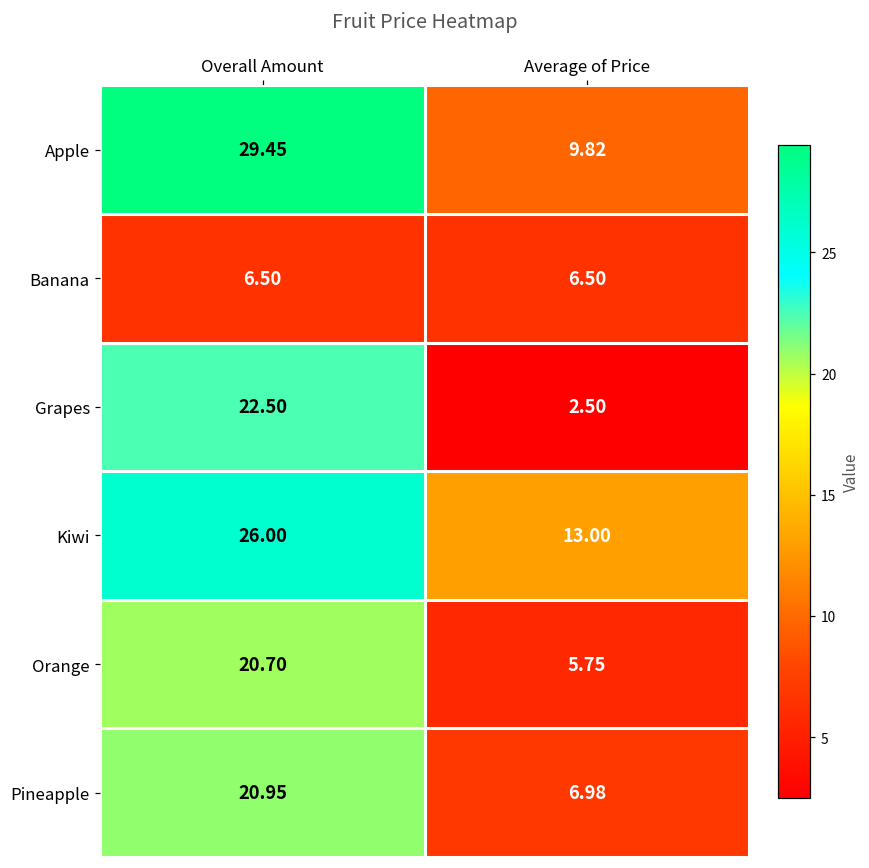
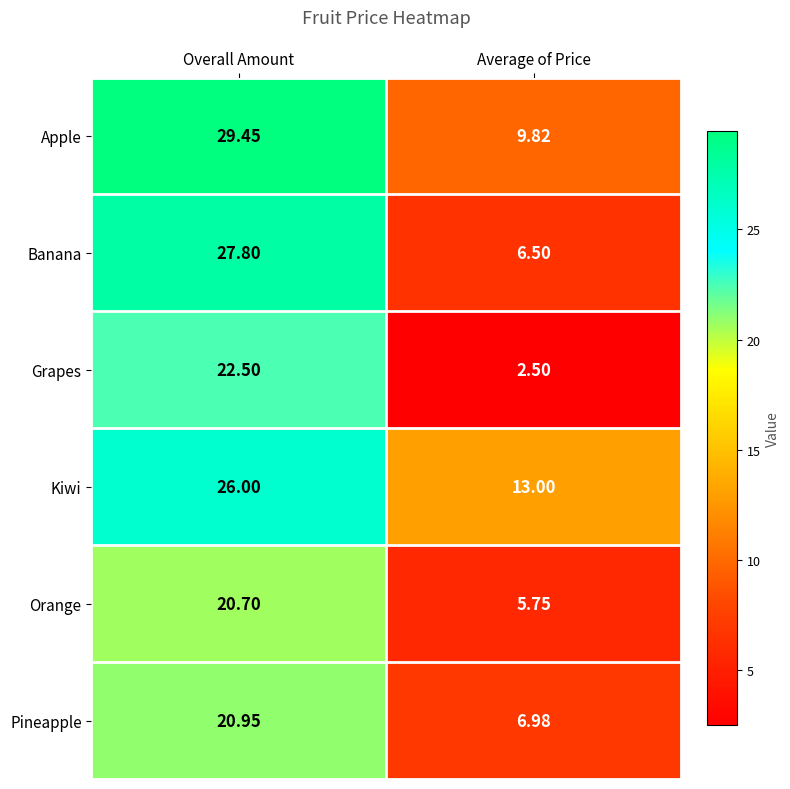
  {
    "Apple": {
      "Overall Amount": 29.45,
      "Average of Price": 9.82
    },
    "Banana": {
-     "Overall Amount": 6.50,
+     "Overall Amount": 27.80,
      "Average of Price": 6.50
    },
    "Grapes": {
      "Overall Amount": 22.50,
      "Average of Price": 2.50
    },
    "Kiwi": {
      "Overall Amount": 26.00,
      "Average of Price": 13.00
    },
    "Orange": {
      "Overall Amount": 20.70,
      "Average of Price": 5.75
    },
    "Pineapple": {
      "Overall Amount": 20.95,
      "Average of Price": 6.98
    }
  }
